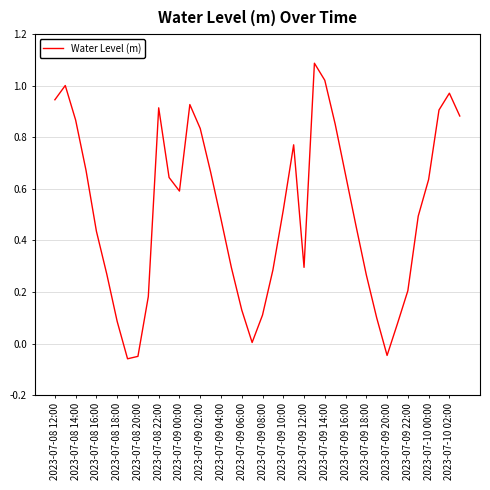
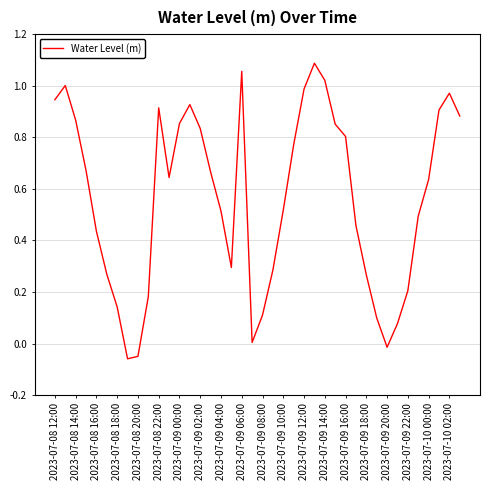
  {
    "2023-07-08 12:00": 0.95,
    "2023-07-08 14:00": 0.87,
    "2023-07-08 16:00": 0.44,
-   "2023-07-08 18:00": 0.09,
+   "2023-07-08 18:00": 0.14,
    "2023-07-08 20:00": -0.05,
    "2023-07-08 22:00": 0.91,
-   "2023-07-09 00:00": 0.59,
+   "2023-07-09 00:00": 0.85,
    "2023-07-09 02:00": 0.83,
-   "2023-07-09 04:00": 0.48,
-   "2023-07-09 06:00": 0.13,
+   "2023-07-09 04:00": 0.51,
+   "2023-07-09 06:00": 1.06,
    "2023-07-09 08:00": 0.11,
    "2023-07-09 10:00": 0.52,
-   "2023-07-09 12:00": 0.30,
+   "2023-07-09 12:00": 0.99,
    "2023-07-09 14:00": 1.02,
-   "2023-07-09 16:00": 0.65,
+   "2023-07-09 16:00": 0.80,
    "2023-07-09 18:00": 0.27,
-   "2023-07-09 20:00": -0.05,
+   "2023-07-09 20:00": -0.01,
    "2023-07-09 22:00": 0.20,
    "2023-07-10 00:00": 0.64,
    "2023-07-10 02:00": 0.97
  }
